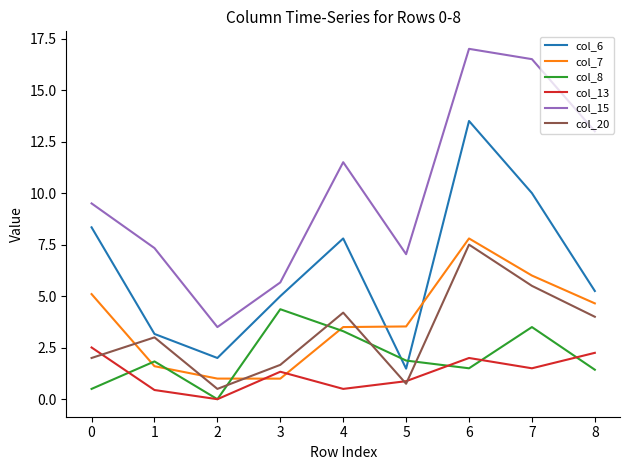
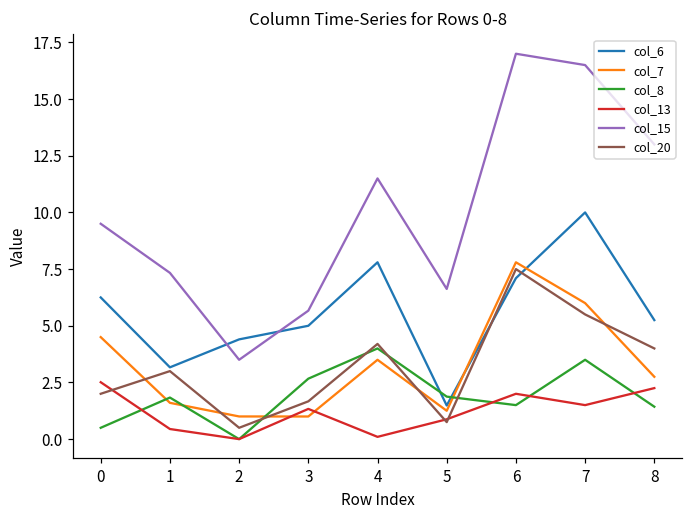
  {
    "col_6": {
-     "0": 8.3,
+     "0": 6.3,
      "1": 3.2,
-     "2": 2.0,
+     "2": 4.4,
      "3": 5.0,
      "4": 7.8,
      "5": 1.5,
-     "6": 13.5,
+     "6": 7.1,
      "7": 10.0,
      "8": 5.3
    },
    "col_7": {
-     "0": 5.1,
+     "0": 4.5,
      "1": 1.6,
      "2": 1.0,
      "3": 1.0,
      "4": 3.5,
-     "5": 3.5,
+     "5": 1.3,
      "6": 7.8,
      "7": 6.0,
-     "8": 4.7
+     "8": 2.8
    },
    "col_8": {
      "0": 0.5,
      "1": 1.8,
-     "3": 4.4,
-     "4": 3.3,
+     "3": 2.7,
+     "4": 4.0,
      "5": 1.9,
      "6": 1.5,
      "7": 3.5,
      "8": 1.4
    },
    "col_13": {
      "0": 2.5,
      "1": 0.4,
      "3": 1.3,
-     "4": 0.5,
+     "4": 0.1,
      "6": 2.0,
      "7": 1.5,
      "8": 2.3
    },
    "col_15": {
      "0": 9.5,
      "1": 7.3,
      "2": 3.5,
      "3": 5.7,
      "4": 11.5,
-     "5": 7.0,
+     "5": 6.6,
      "6": 17.0,
      "7": 16.5
    },
    "col_20": {
      "0": 2.0,
      "1": 3.0,
      "2": 0.5,
      "3": 1.7,
      "4": 4.2,
      "6": 7.5,
      "7": 5.5,
      "8": 4.0
    }
  }
